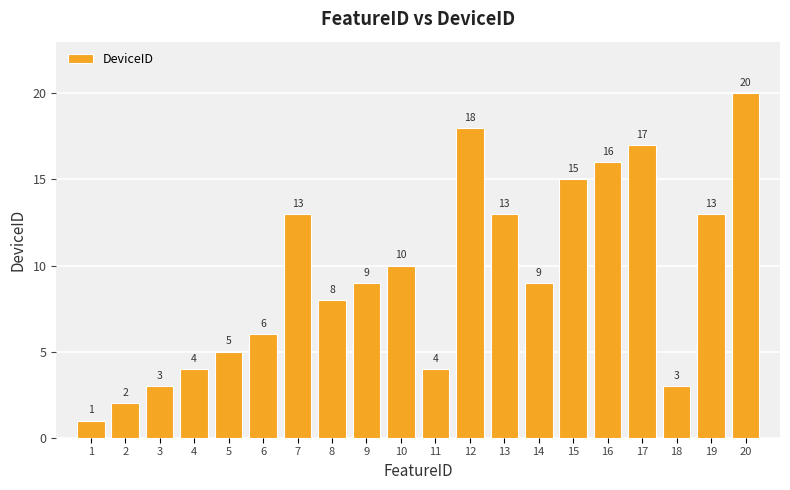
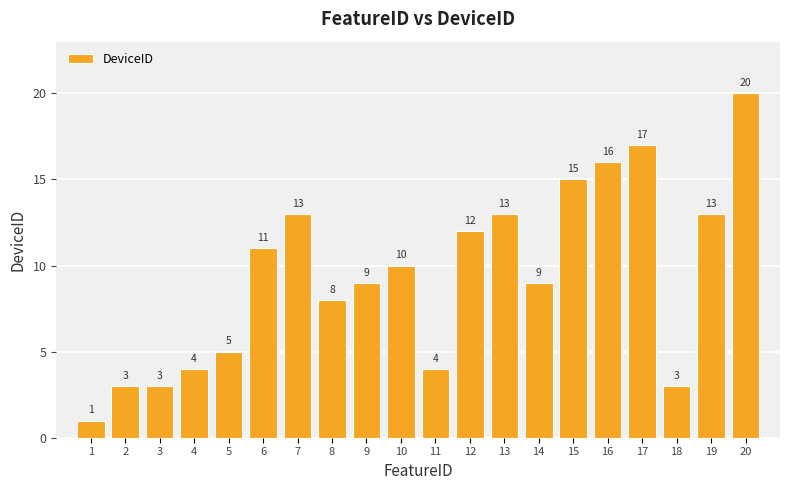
  {
    "1": 1,
-   "2": 2,
+   "2": 3,
    "3": 3,
    "4": 4,
    "5": 5,
-   "6": 6,
+   "6": 11,
    "7": 13,
    "8": 8,
    "9": 9,
    "10": 10,
    "11": 4,
-   "12": 18,
+   "12": 12,
    "13": 13,
    "14": 9,
    "15": 15,
    "16": 16,
    "17": 17,
    "18": 3,
    "19": 13,
    "20": 20
  }
